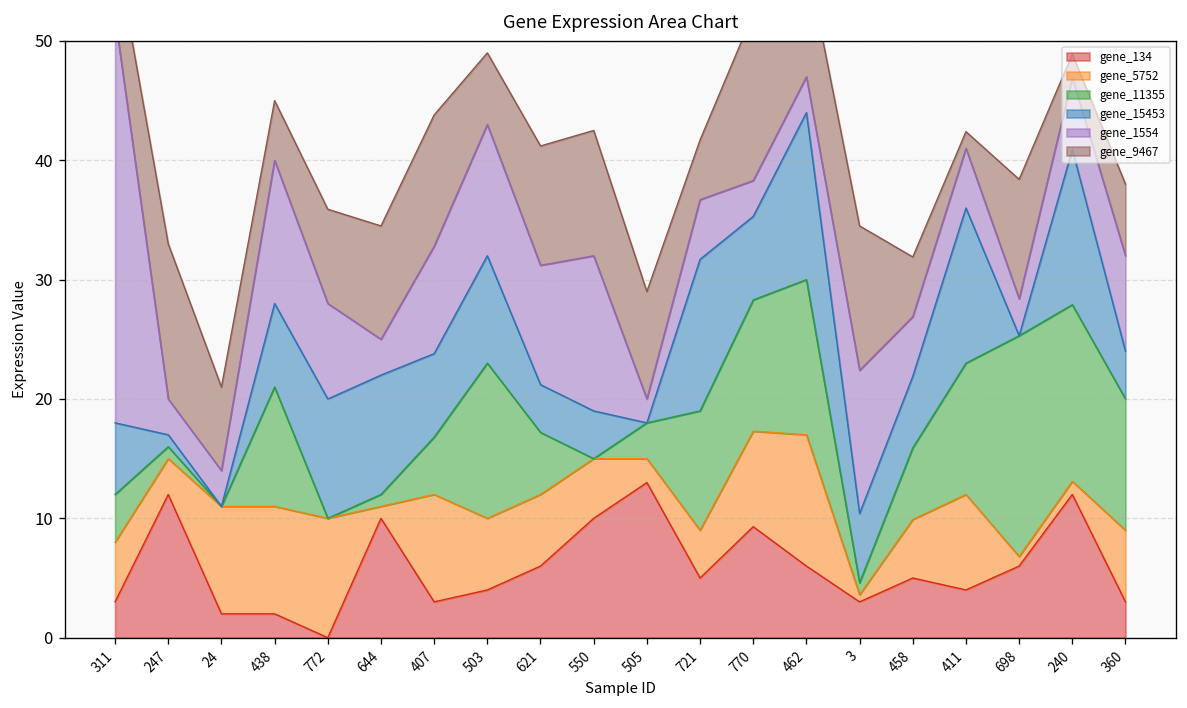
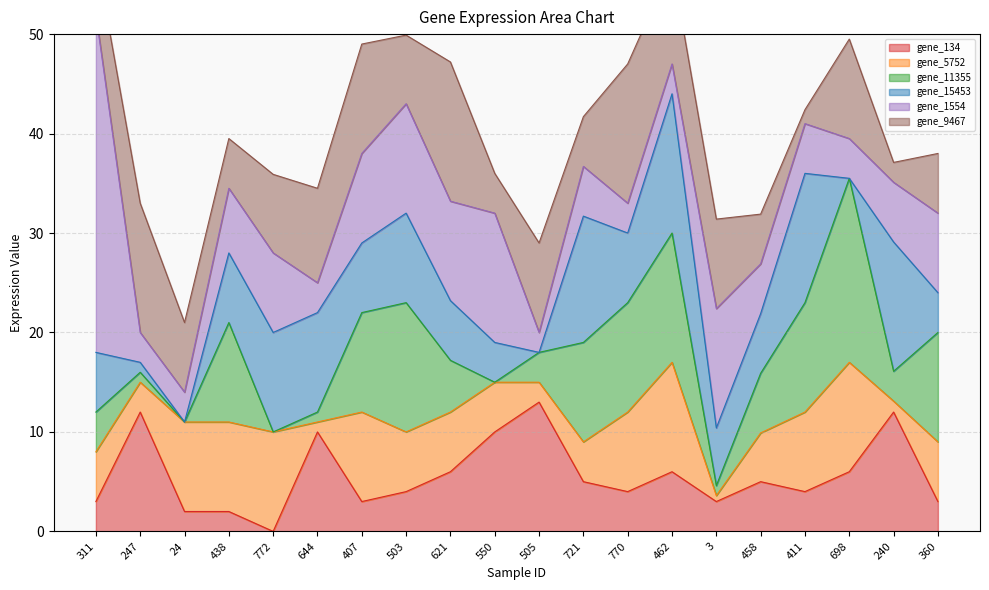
  {
    "gene_134": {
      "311": 3,
      "247": 12,
      "24": 2,
      "438": 2,
      "772": 0,
      "644": 10,
      "407": 3,
      "503": 4,
      "621": 6,
      "550": 10,
      "505": 13,
      "721": 5,
-     "770": 9,
+     "770": 4,
      "462": 6,
      "3": 3,
      "458": 5,
      "411": 4,
      "698": 6,
      "240": 12,
      "360": 3
    },
    "gene_5752": {
      "311": 5,
      "247": 3,
      "438": 9,
      "644": 1,
      "407": 9,
      "503": 6,
      "621": 6,
      "505": 2,
      "721": 4,
      "770": 8,
      "462": 11,
      "3": 1,
      "458": 5,
      "411": 8,
-     "698": 1,
+     "698": 11,
      "240": 1,
      "360": 6
    },
    "gene_11355": {
      "311": 4,
      "247": 1,
      "438": 10,
      "644": 1,
-     "407": 5,
+     "407": 10,
      "503": 13,
      "621": 5,
      "721": 10,
      "770": 11,
      "462": 13,
      "3": 1,
      "458": 6,
      "411": 11,
-     "240": 15,
+     "240": 3,
      "360": 11
    },
    "gene_15453": {
      "311": 6,
      "247": 1,
      "438": 7,
      "772": 10,
      "644": 10,
      "407": 7,
      "503": 9,
-     "621": 4,
+     "621": 6,
      "550": 4,
      "721": 13,
      "770": 7,
      "462": 14,
      "3": 6,
      "458": 6,
      "411": 13,
      "360": 4
    },
    "gene_1554": {
      "247": 3,
      "24": 3,
-     "438": 12,
+     "438": 7,
      "772": 8,
      "644": 3,
      "407": 9,
      "503": 11,
      "621": 10,
      "550": 13,
      "505": 2,
      "721": 5,
      "770": 3,
      "462": 3,
      "3": 12,
      "458": 5,
      "411": 5,
-     "698": 3,
+     "698": 4,
      "360": 8
    },
    "gene_9467": {
      "247": 13,
      "24": 7,
      "438": 5,
      "772": 8,
      "644": 10,
      "407": 11,
-     "503": 6,
-     "621": 10,
-     "550": 11,
+     "503": 7,
+     "621": 14,
+     "550": 4,
      "505": 9,
      "721": 5,
-     "3": 12,
+     "3": 9,
      "458": 5,
      "411": 1,
      "698": 10,
      "360": 6
    }
  }
